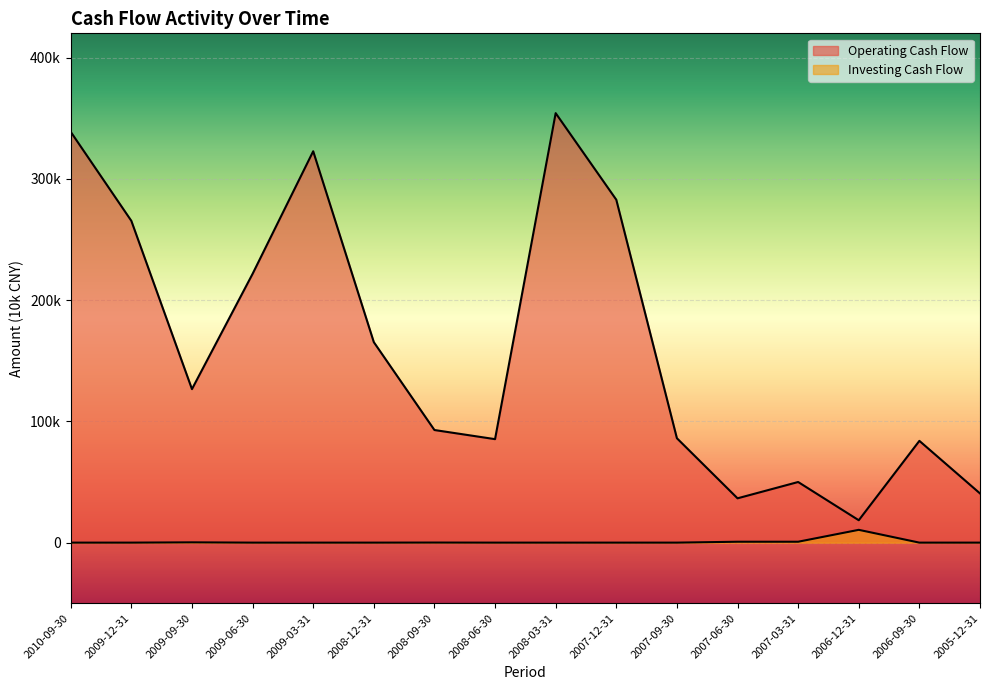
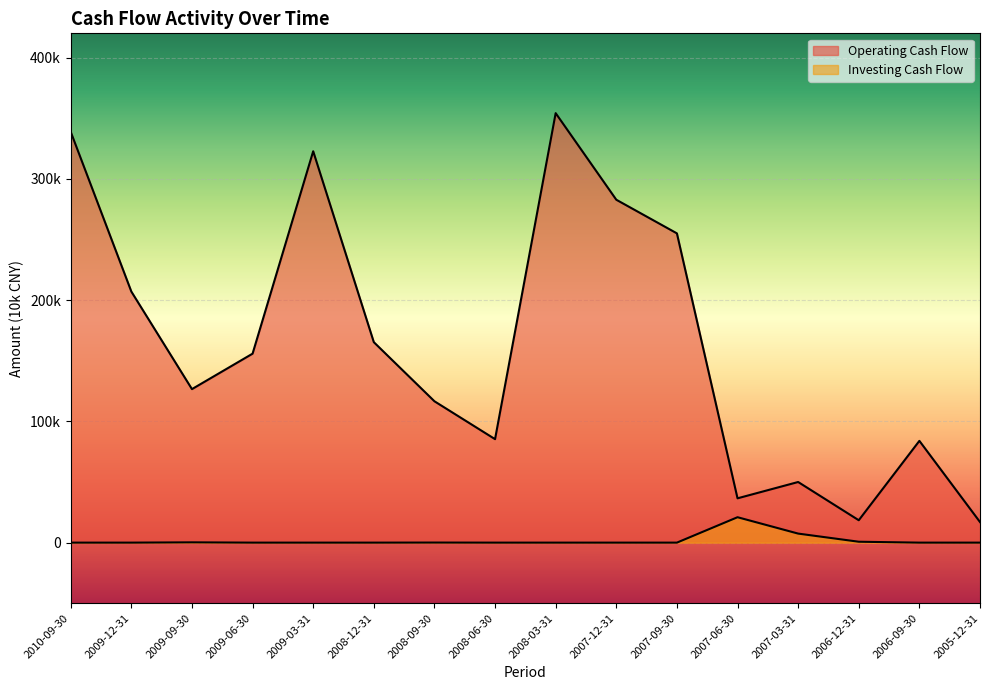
  {
    "Operating Cash Flow": {
      "2010-09-30": 339000,
-     "2009-12-31": 265000,
+     "2009-12-31": 207000,
      "2009-09-30": 127000,
-     "2009-06-30": 222000,
+     "2009-06-30": 156000,
      "2009-03-31": 323000,
      "2008-12-31": 165000,
-     "2008-09-30": 93000,
+     "2008-09-30": 117000,
      "2008-06-30": 85000,
      "2008-03-31": 354000,
      "2007-12-31": 283000,
-     "2007-09-30": 86000,
+     "2007-09-30": 255000,
      "2007-06-30": 37000,
      "2007-03-31": 50000,
      "2006-12-31": 18000,
      "2006-09-30": 84000,
-     "2005-12-31": 41000
+     "2005-12-31": 17000
    },
    "Investing Cash Flow": {
      "2010-09-30": 0,
      "2009-12-31": 0,
      "2009-09-30": 0,
      "2009-06-30": 0,
      "2009-03-31": 0,
      "2008-12-31": 0,
      "2008-09-30": 0,
      "2008-06-30": 0,
      "2008-03-31": 0,
      "2007-12-31": 0,
      "2007-09-30": 0,
-     "2007-06-30": 1000,
-     "2007-03-31": 1000,
-     "2006-12-31": 11000,
+     "2007-06-30": 21000,
+     "2007-03-31": 7000,
+     "2006-12-31": 1000,
      "2006-09-30": 0,
      "2005-12-31": 0
    }
  }
